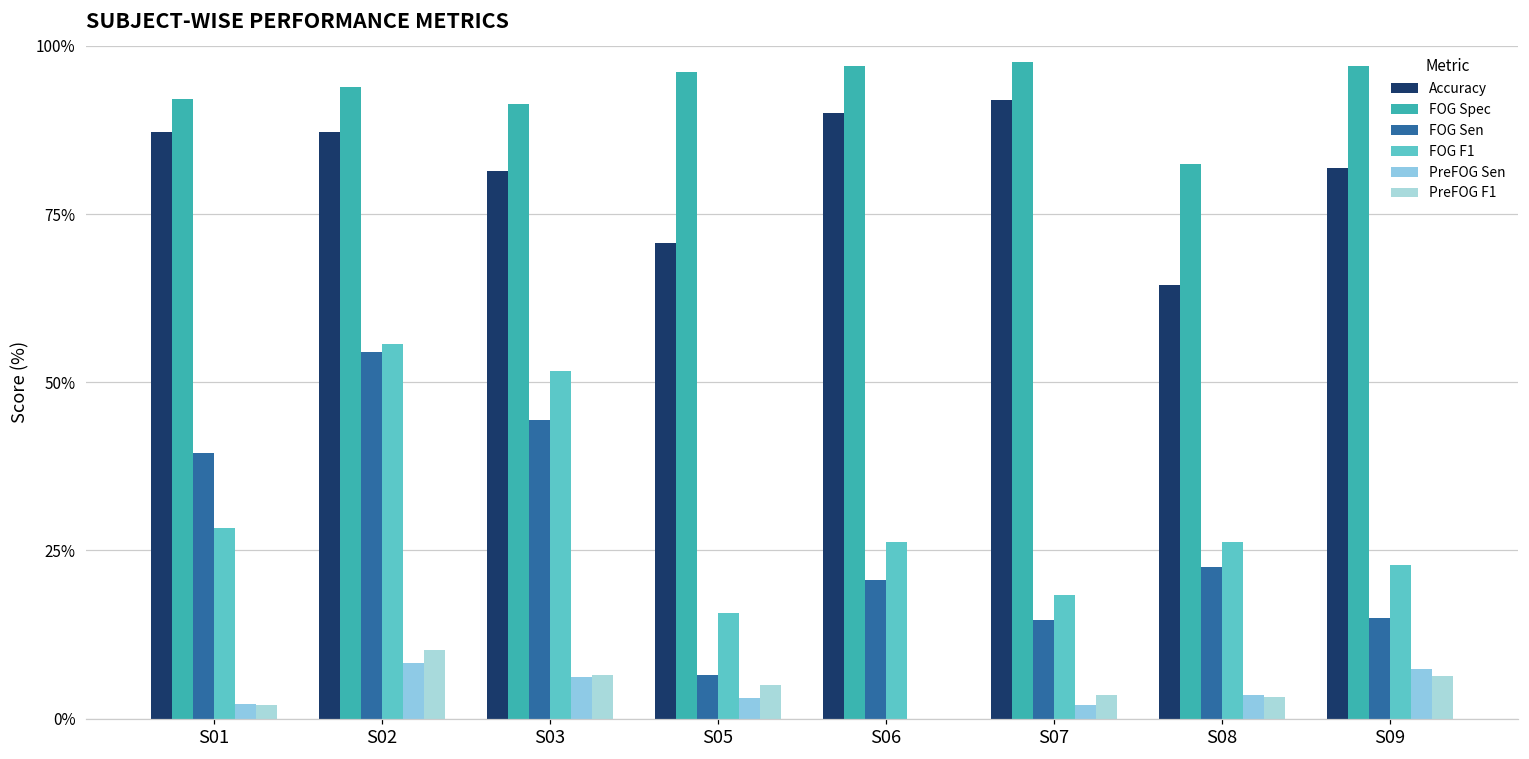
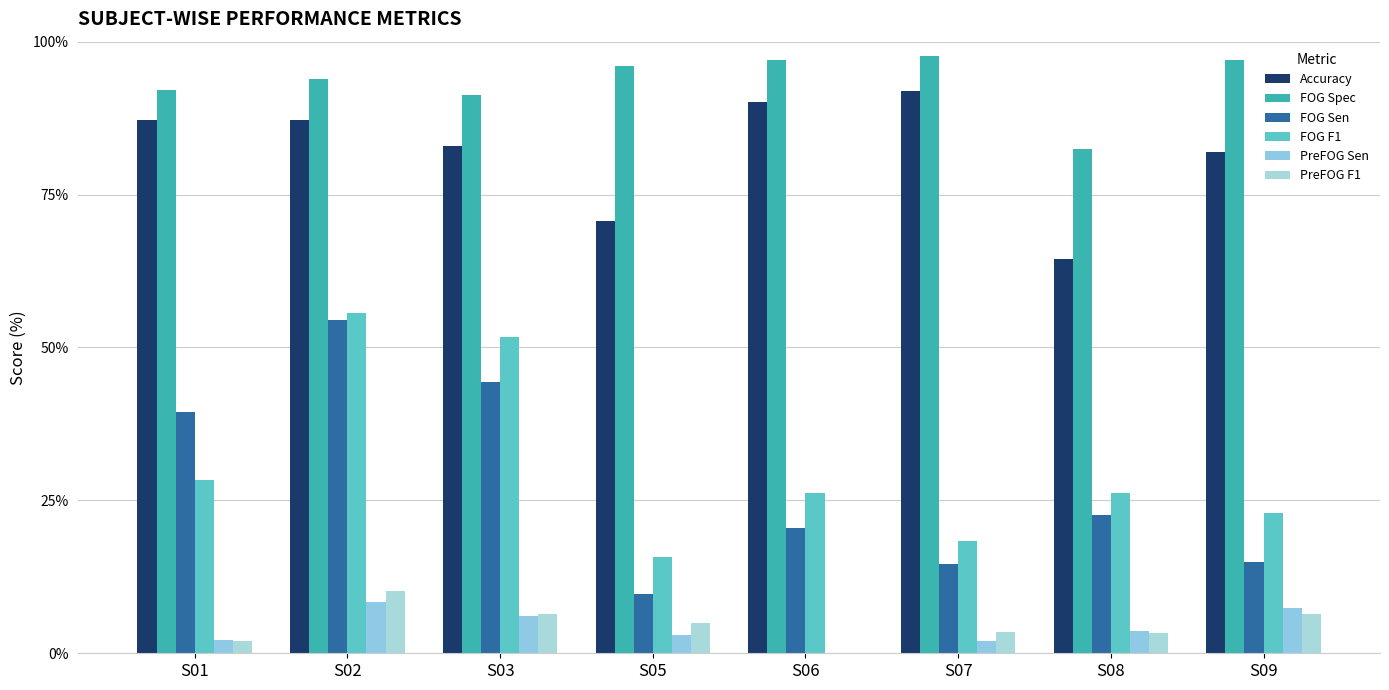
  {
    "Accuracy": {
      "S01": "87%",
      "S02": "87%",
-     "S03": "81%",
+     "S03": "83%",
      "S05": "71%",
      "S06": "90%",
      "S07": "92%",
      "S08": "64%",
      "S09": "82%"
    },
    "FOG Sen": {
      "S01": "40%",
      "S02": "55%",
      "S03": "44%",
-     "S05": "6%",
+     "S05": "10%",
      "S06": "21%",
      "S07": "15%",
      "S08": "23%",
      "S09": "15%"
    }
  }
